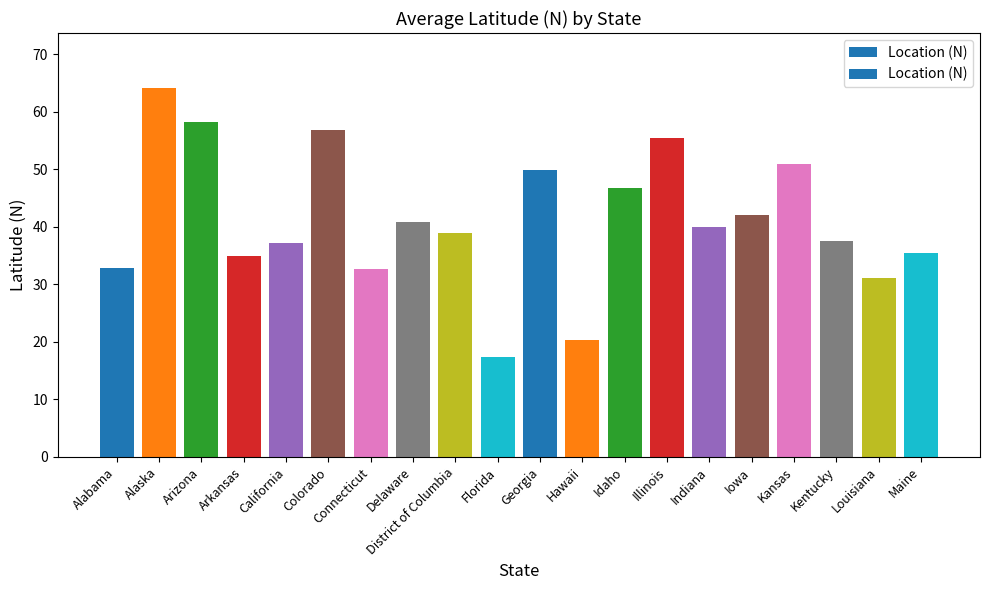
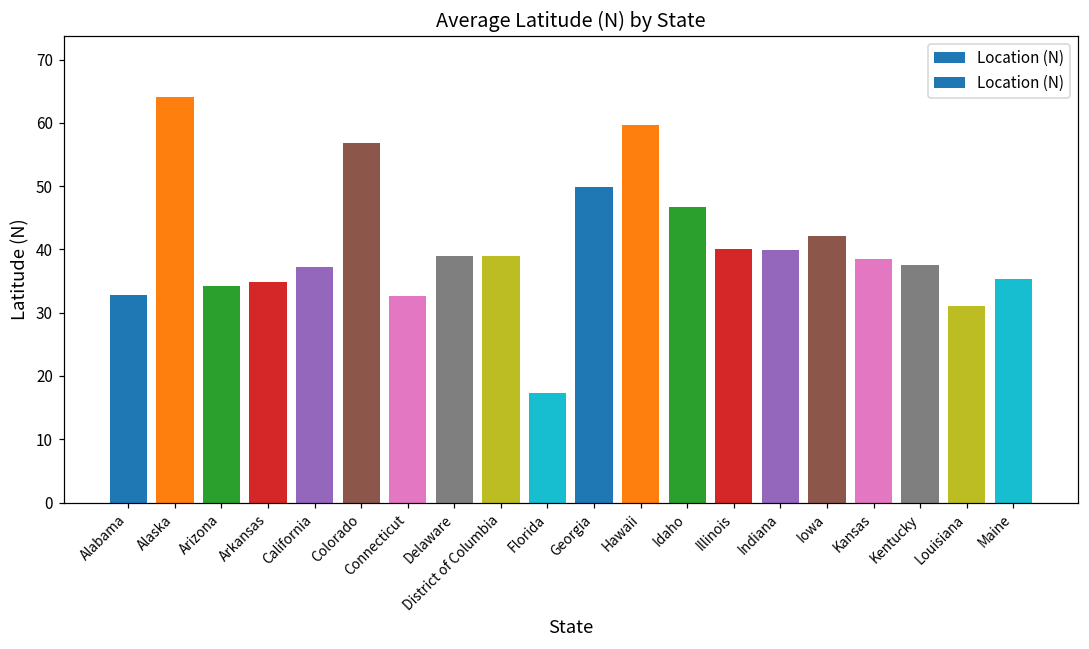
  {
    "Alabama": 33,
    "Alaska": 64,
-   "Arizona": 58,
+   "Arizona": 34,
    "Arkansas": 35,
    "California": 37,
    "Colorado": 57,
    "Connecticut": 33,
-   "Delaware": 41,
+   "Delaware": 39,
    "District of Columbia": 39,
    "Florida": 17,
    "Georgia": 50,
-   "Hawaii": 20,
+   "Hawaii": 60,
    "Idaho": 47,
-   "Illinois": 55,
+   "Illinois": 40,
    "Indiana": 40,
    "Iowa": 42,
-   "Kansas": 51,
+   "Kansas": 38,
    "Kentucky": 38,
    "Louisiana": 31,
    "Maine": 35
  }
